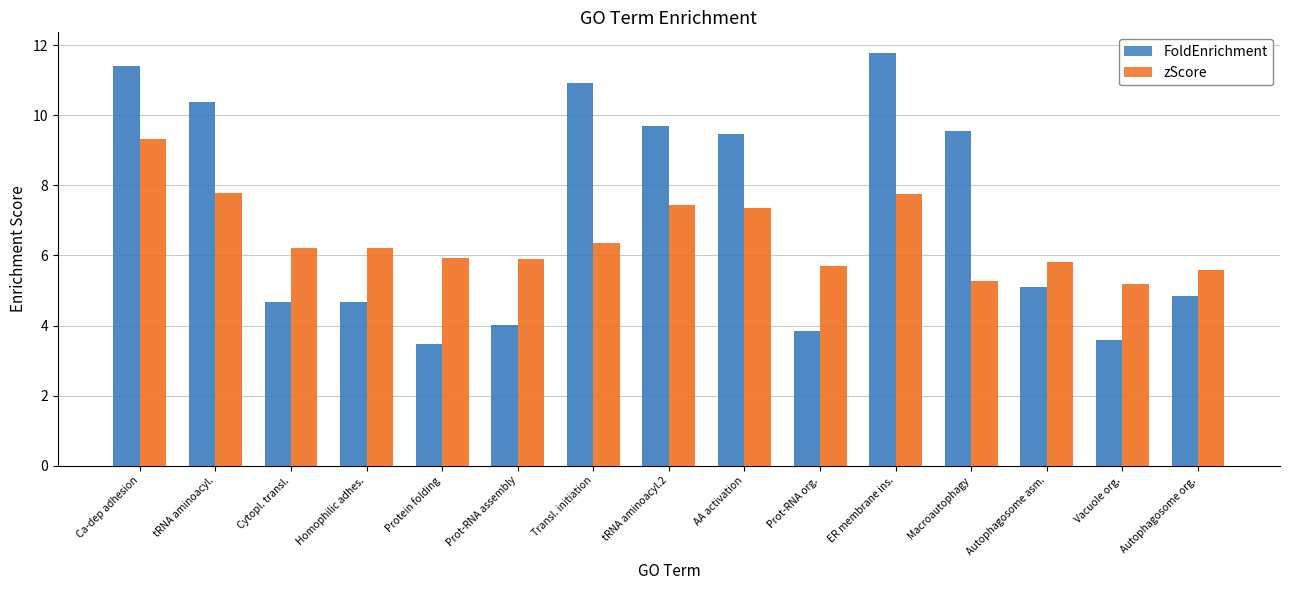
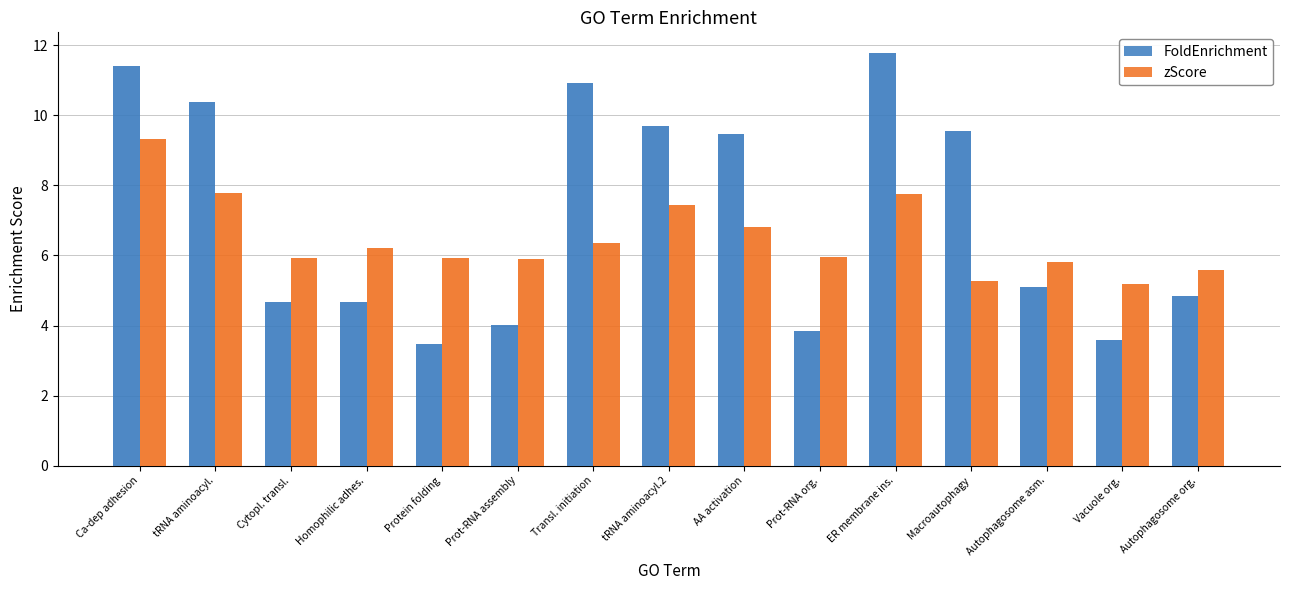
  {
    "FoldEnrichment": {
      "Ca-dep adhesion": 11.4,
      "tRNA aminoacyl.": 10.4,
      "Cytopl. transl.": 4.7,
      "Homophilic adhes.": 4.7,
      "Protein folding": 3.5,
      "Prot-RNA assembly": 4.0,
      "Transl. initiation": 10.9,
      "tRNA aminoacyl.2": 9.7,
      "AA activation": 9.5,
      "Prot-RNA org.": 3.9,
      "ER membrane ins.": 11.8,
      "Macroautophagy": 9.5,
      "Autophagosome asm.": 5.1,
      "Vacuole org.": 3.6,
      "Autophagosome org.": 4.8
    },
    "zScore": {
      "Ca-dep adhesion": 9.3,
      "tRNA aminoacyl.": 7.8,
-     "Cytopl. transl.": 6.2,
+     "Cytopl. transl.": 5.9,
      "Homophilic adhes.": 6.2,
      "Protein folding": 5.9,
      "Prot-RNA assembly": 5.9,
      "Transl. initiation": 6.4,
      "tRNA aminoacyl.2": 7.5,
-     "AA activation": 7.3,
-     "Prot-RNA org.": 5.7,
+     "AA activation": 6.8,
+     "Prot-RNA org.": 6.0,
      "ER membrane ins.": 7.8,
      "Macroautophagy": 5.3,
      "Autophagosome asm.": 5.8,
      "Vacuole org.": 5.2,
      "Autophagosome org.": 5.6
    }
  }
